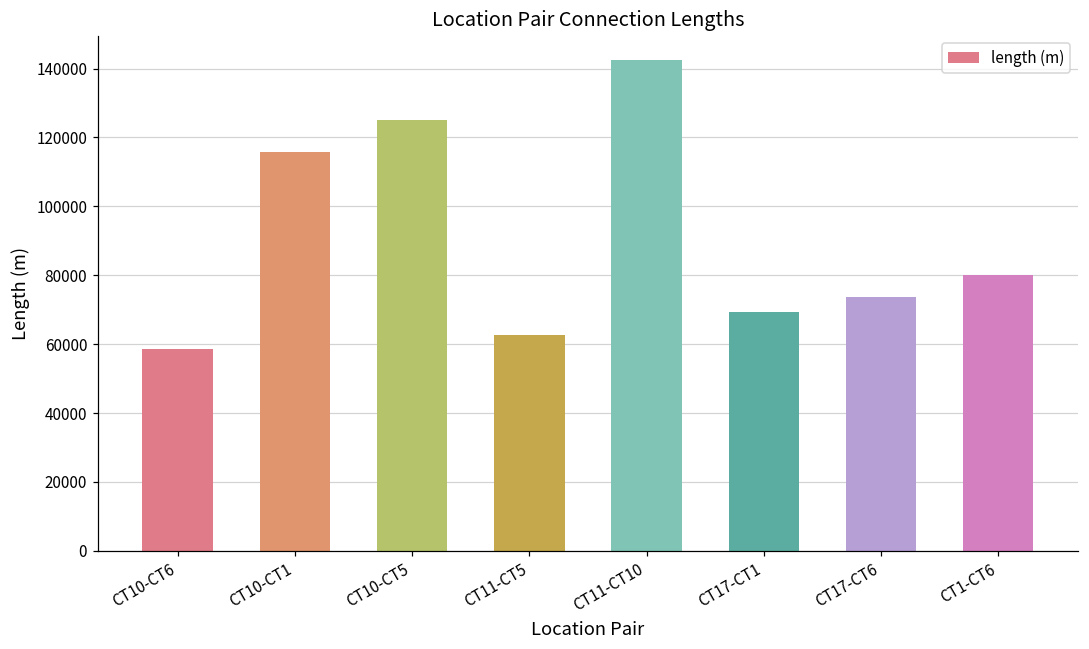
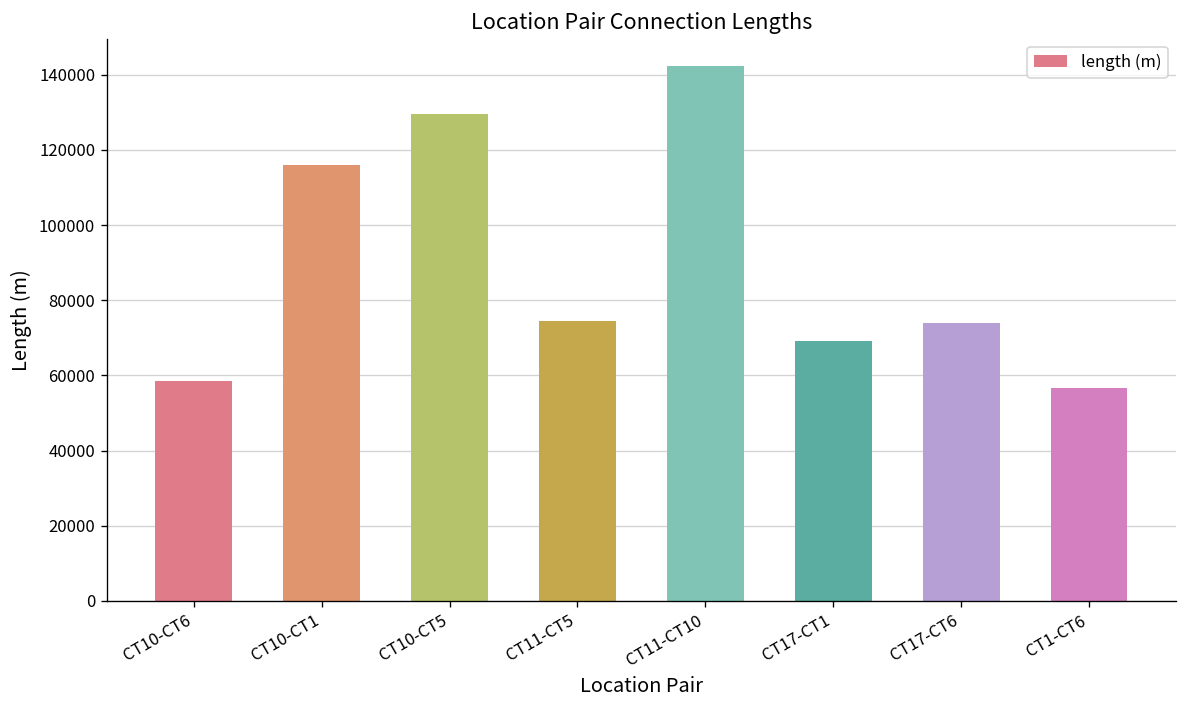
  {
    "CT10-CT6": 59000,
    "CT10-CT1": 116000,
-   "CT10-CT5": 125000,
-   "CT11-CT5": 63000,
+   "CT10-CT5": 129000,
+   "CT11-CT5": 74000,
    "CT11-CT10": 142000,
    "CT17-CT1": 69000,
    "CT17-CT6": 74000,
-   "CT1-CT6": 80000
+   "CT1-CT6": 57000
  }
